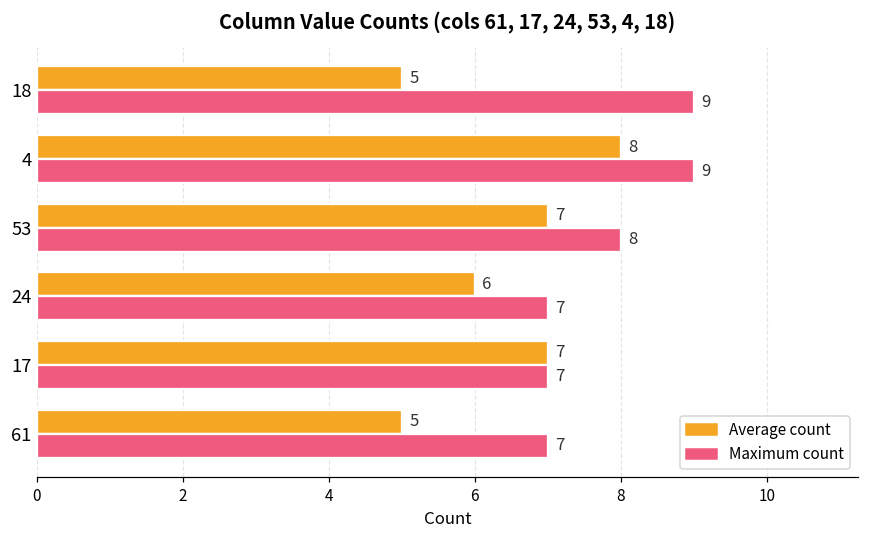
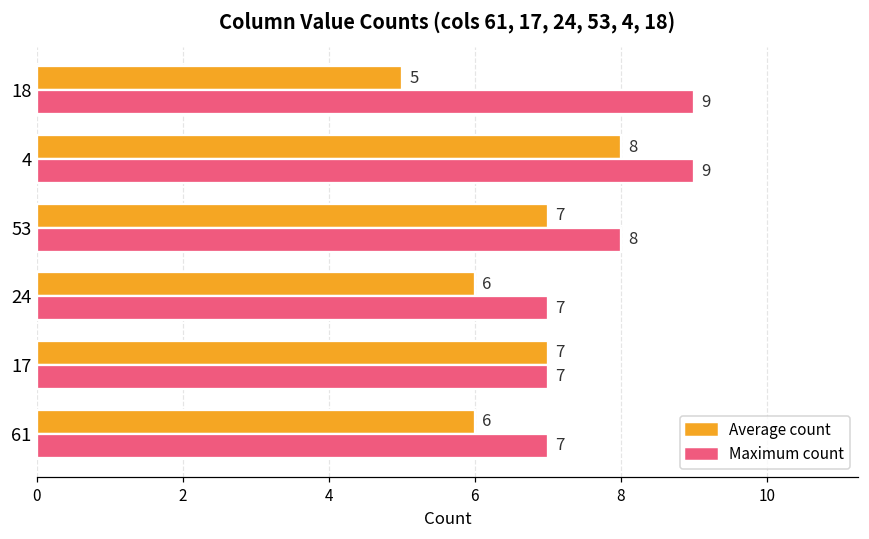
  {
    "Average count": {
      "18": 5,
      "4": 8,
      "53": 7,
      "24": 6,
      "17": 7,
-     "61": 5
+     "61": 6
    },
    "Maximum count": {
      "18": 9,
      "4": 9,
      "53": 8,
      "24": 7,
      "17": 7,
      "61": 7
    }
  }
